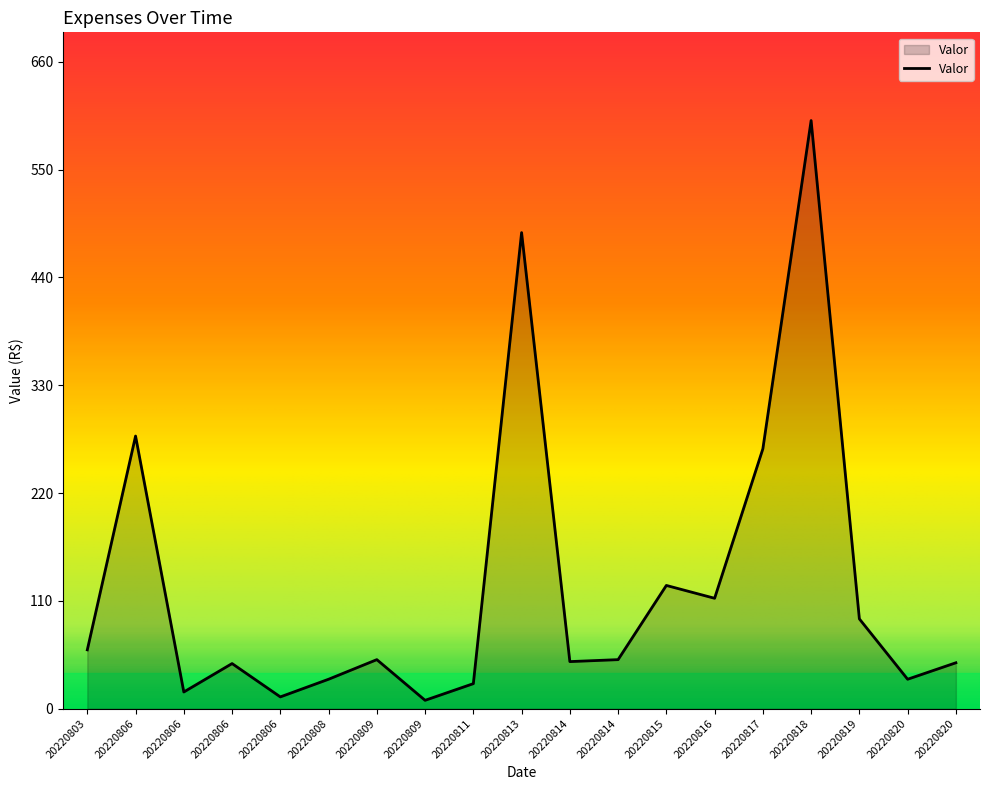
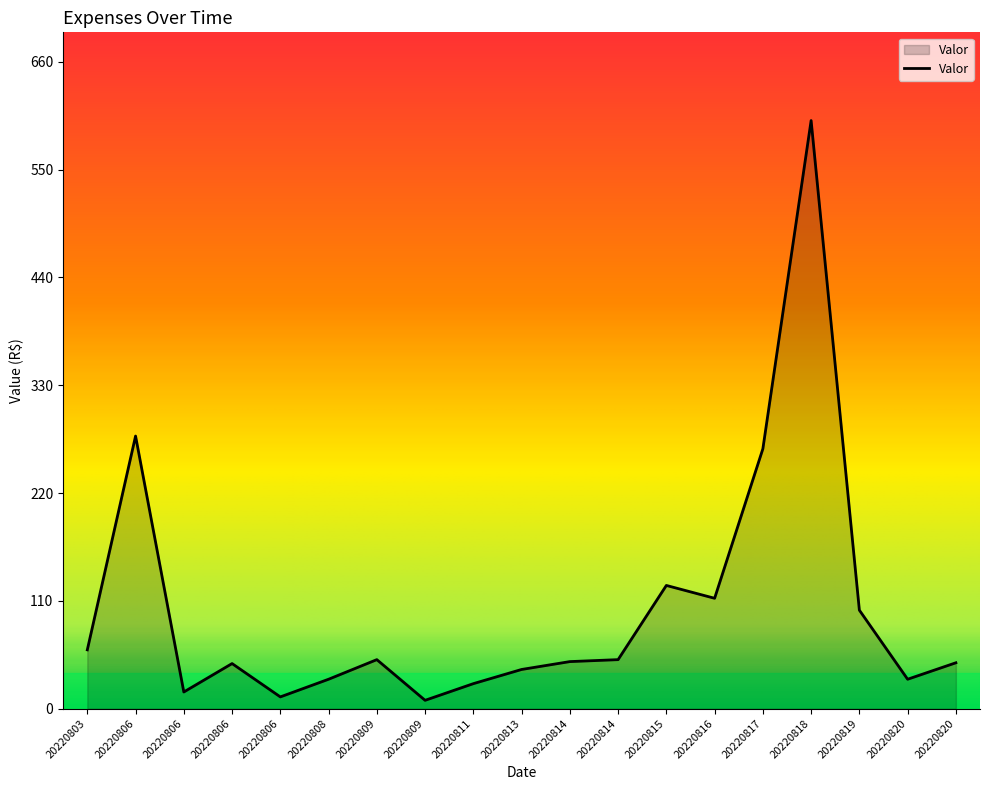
  {
    "20220803": 60,
-   "20220813": 490,
+   "20220813": 40,
    "20220815": 130,
    "20220816": 110,
    "20220817": 270,
    "20220818": 600,
-   "20220819": 90
+   "20220819": 100
  }
